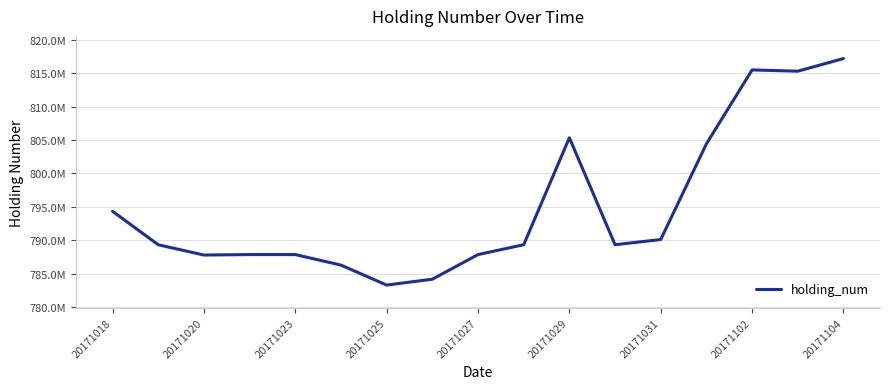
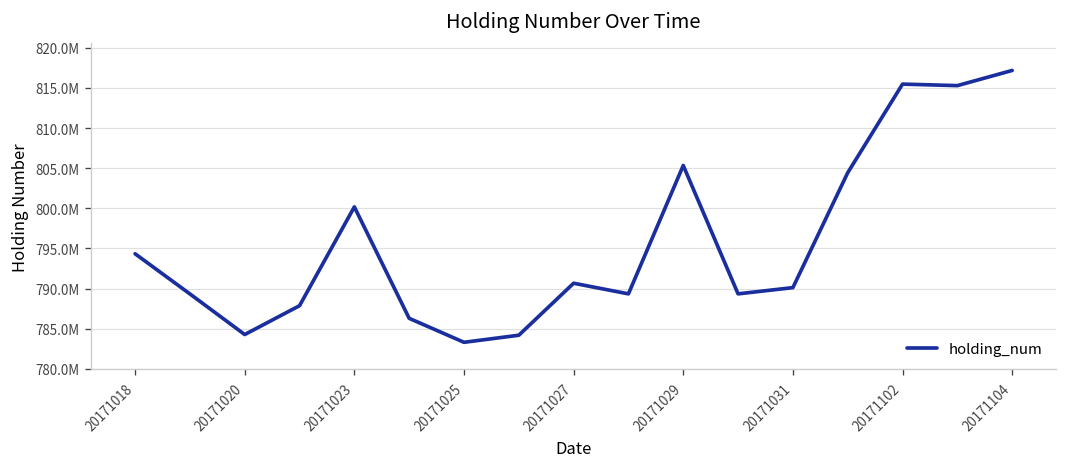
  {
    "20171018": 794000000,
-   "20171020": 788000000,
-   "20171023": 788000000,
+   "20171020": 784000000,
+   "20171023": 800000000,
    "20171025": 783000000,
-   "20171027": 788000000,
+   "20171027": 791000000,
    "20171029": 805000000,
    "20171031": 790000000,
    "20171102": 815000000,
    "20171104": 817000000
  }
